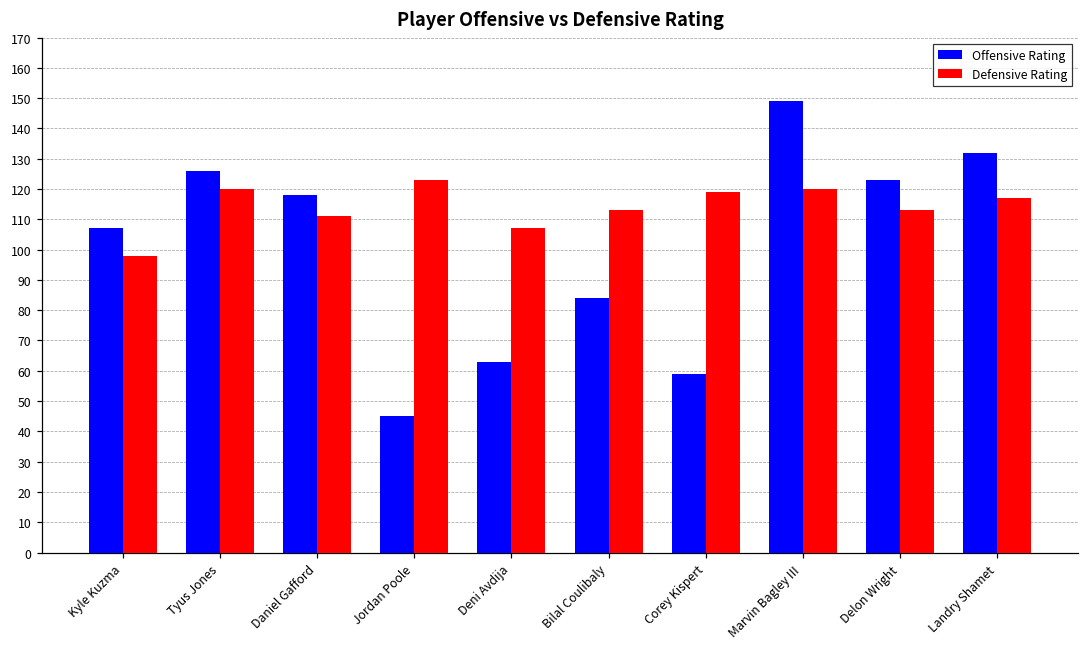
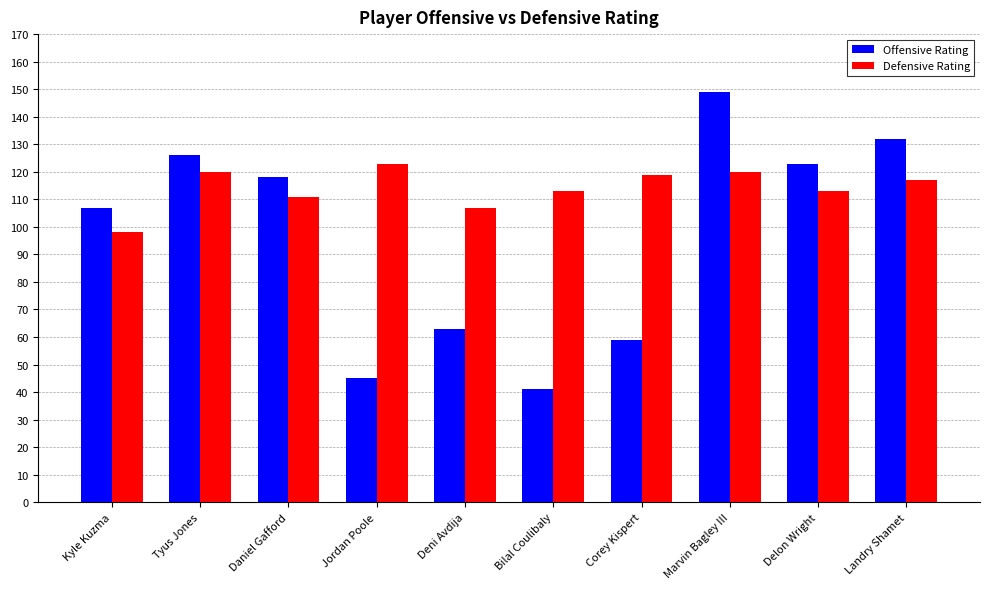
  {
    "Offensive Rating": {
      "Kyle Kuzma": 107,
      "Tyus Jones": 126,
      "Daniel Gafford": 118,
      "Jordan Poole": 45,
      "Deni Avdija": 63,
-     "Bilal Coulibaly": 84,
+     "Bilal Coulibaly": 41,
      "Corey Kispert": 59,
      "Marvin Bagley III": 149,
      "Delon Wright": 123,
      "Landry Shamet": 132
    },
    "Defensive Rating": {
      "Kyle Kuzma": 98,
      "Tyus Jones": 120,
      "Daniel Gafford": 111,
      "Jordan Poole": 123,
      "Deni Avdija": 107,
      "Bilal Coulibaly": 113,
      "Corey Kispert": 119,
      "Marvin Bagley III": 120,
      "Delon Wright": 113,
      "Landry Shamet": 117
    }
  }
